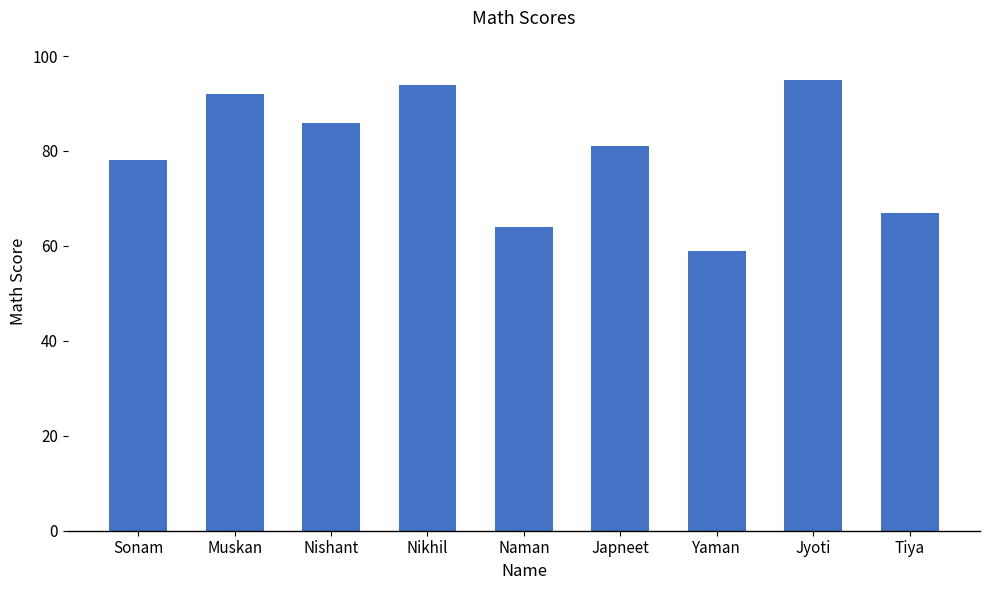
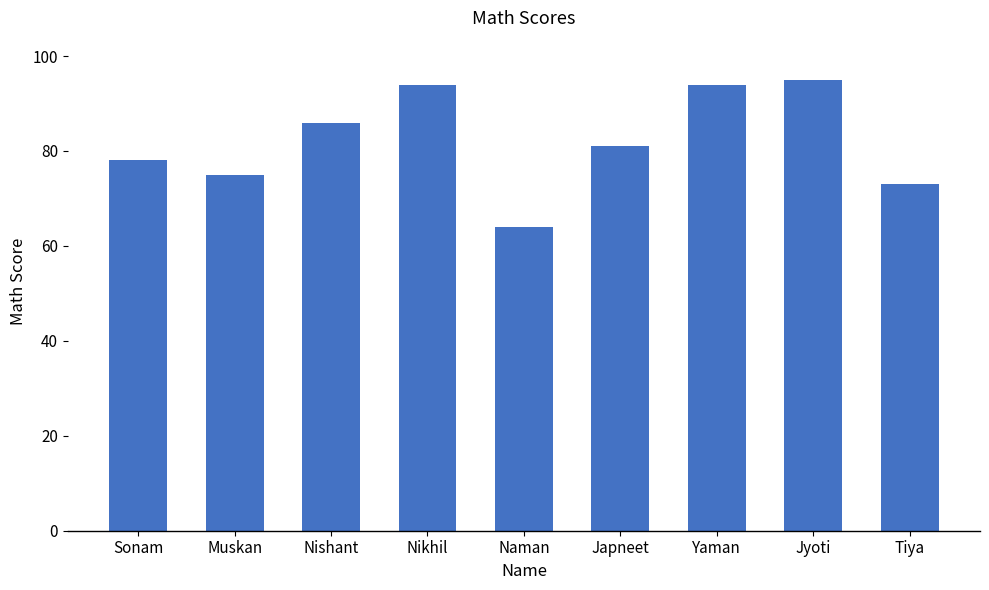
  {
    "Sonam": 78,
-   "Muskan": 92,
+   "Muskan": 75,
    "Nishant": 86,
    "Nikhil": 94,
    "Naman": 64,
    "Japneet": 81,
-   "Yaman": 59,
+   "Yaman": 94,
    "Jyoti": 95,
-   "Tiya": 67
+   "Tiya": 73
  }
